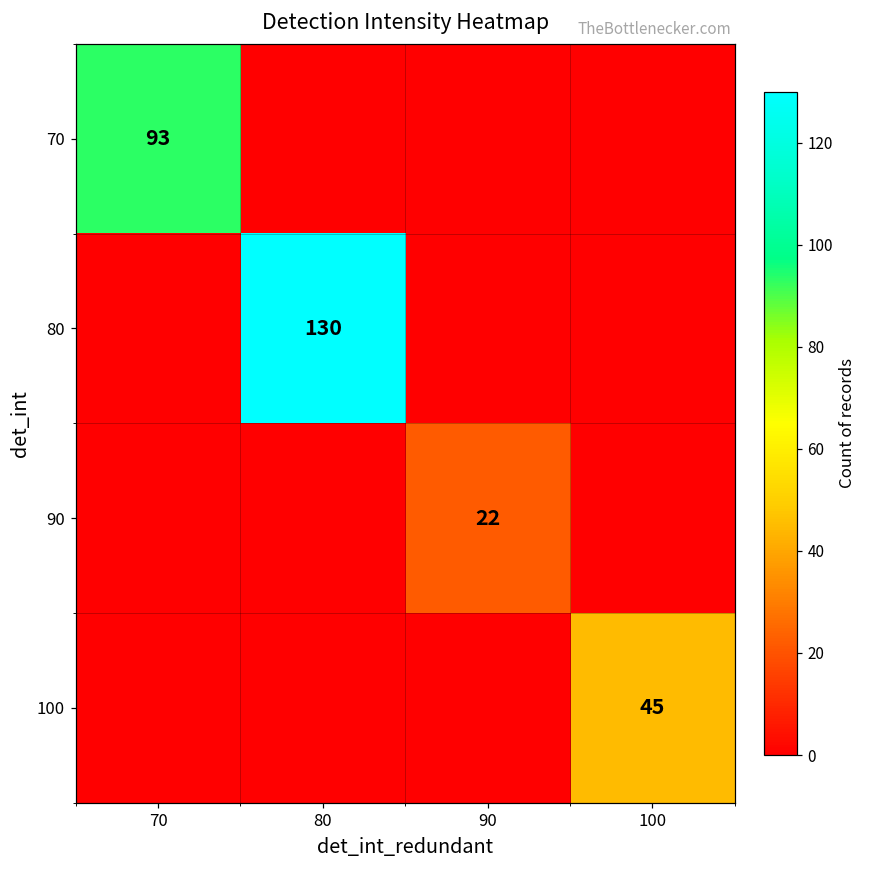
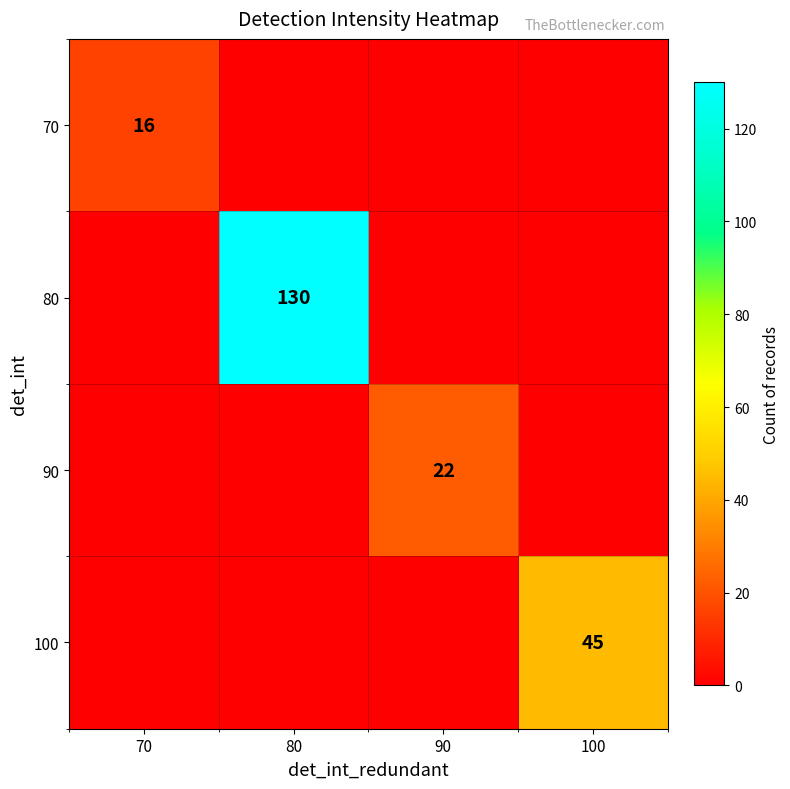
  {
    "70": {
-     "70": 93
+     "70": 16
    },
    "80": {
      "80": 130
    },
    "90": {
      "90": 22
    },
    "100": {
      "100": 45
    }
  }
